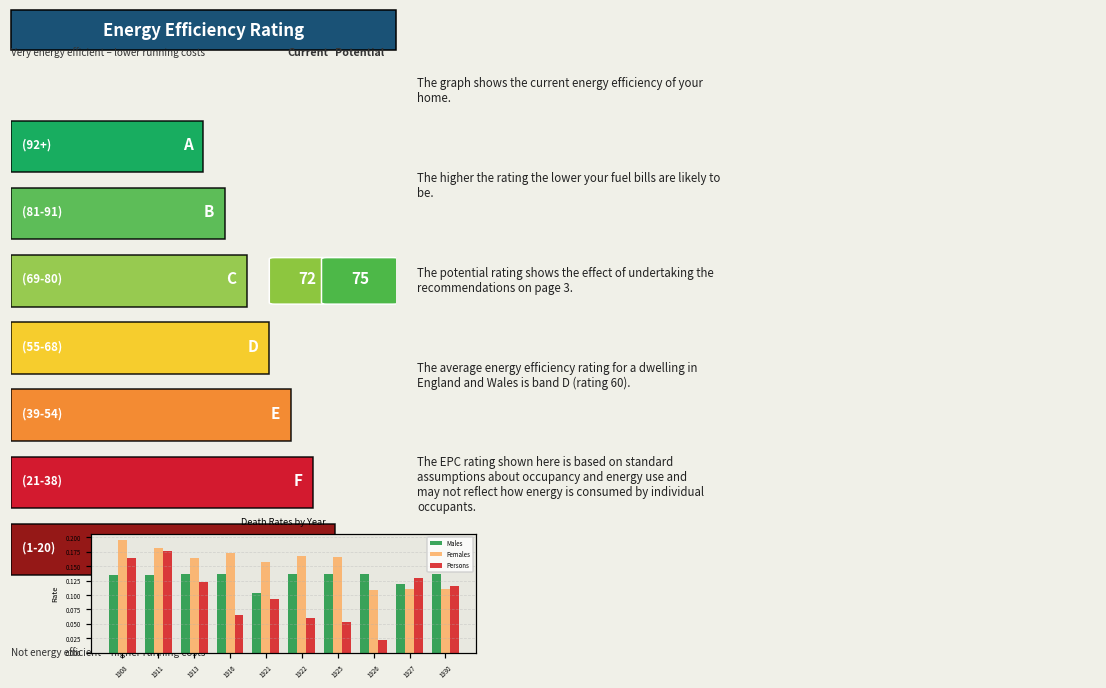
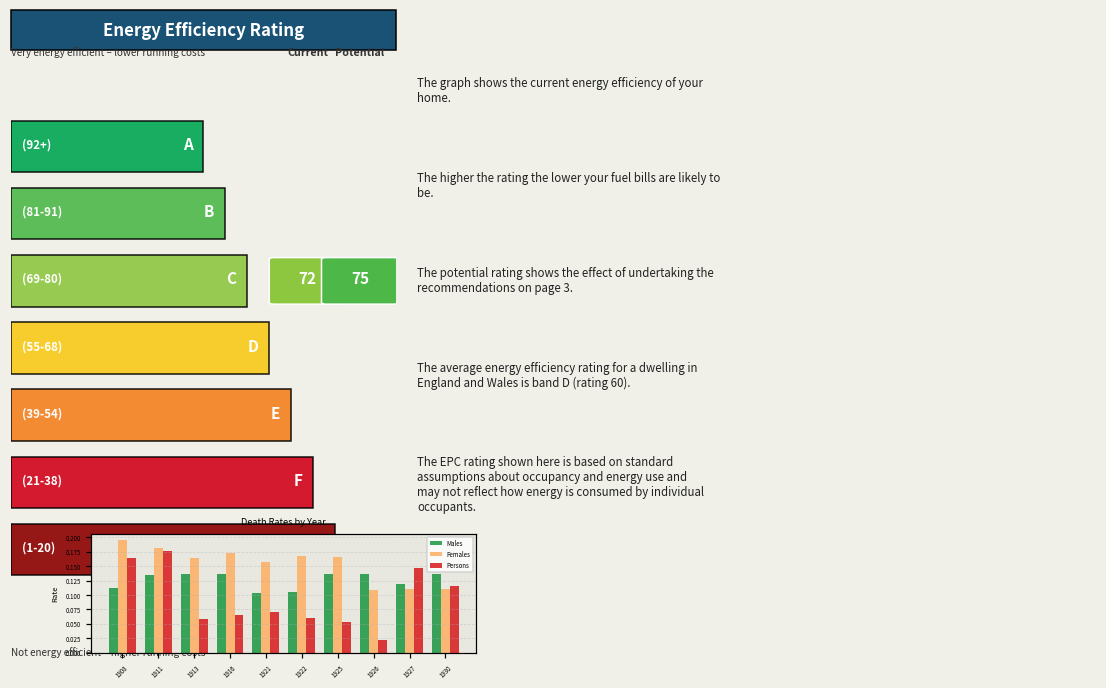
  {
    "Males": {
-     "1908": 0.14,
+     "1908": 0.11,
      "1911": 0.14,
      "1913": 0.14,
      "1916": 0.14,
      "1921": 0.10,
-     "1922": 0.14,
+     "1922": 0.10,
      "1925": 0.14,
      "1926": 0.14,
      "1927": 0.12,
      "1930": 0.14
    },
    "Females": {
      "1908": 0.20,
      "1911": 0.18,
      "1913": 0.16,
      "1916": 0.17,
      "1921": 0.16,
      "1922": 0.17,
      "1925": 0.17,
      "1926": 0.11,
      "1927": 0.11,
      "1930": 0.11
    },
    "Persons": {
      "1908": 0.16,
      "1911": 0.18,
-     "1913": 0.12,
+     "1913": 0.06,
      "1916": 0.07,
-     "1921": 0.09,
+     "1921": 0.07,
      "1922": 0.06,
      "1925": 0.05,
      "1926": 0.02,
-     "1927": 0.13,
+     "1927": 0.15,
      "1930": 0.12
    }
  }
